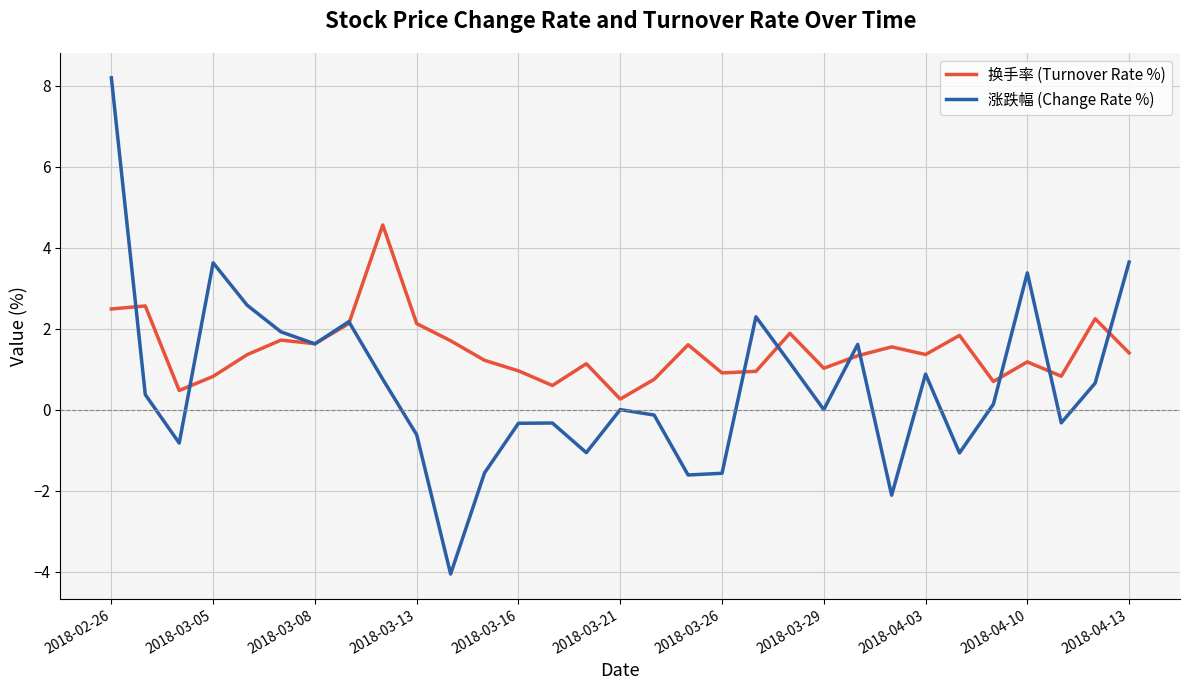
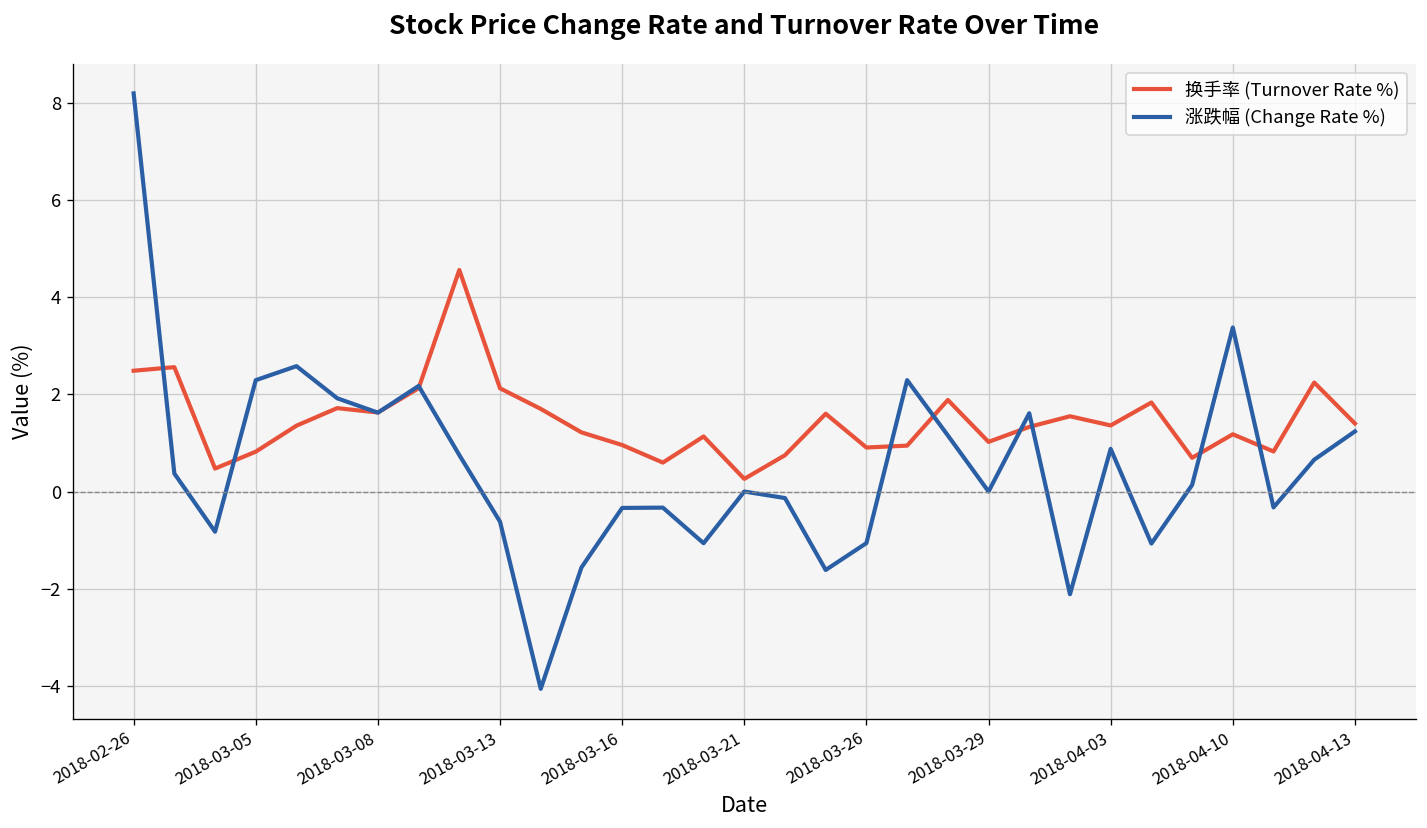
  {
    "换手率 (Turnover Rate %)": {
      "2018-02-26": 2.5,
      "2018-03-05": 0.8,
      "2018-03-13": 2.1,
      "2018-03-16": 1.0,
      "2018-03-21": 0.3,
      "2018-03-26": 0.9,
      "2018-03-29": 1.0,
      "2018-04-03": 1.4,
      "2018-04-10": 1.2,
      "2018-04-13": 1.4
    },
    "涨跌幅 (Change Rate %)": {
      "2018-02-26": 8.2,
-     "2018-03-05": 3.6,
+     "2018-03-05": 2.3,
      "2018-03-13": -0.6,
      "2018-03-16": -0.3,
      "2018-03-21": 0.0,
-     "2018-03-26": -1.6,
+     "2018-03-26": -1.1,
      "2018-03-29": 0.0,
      "2018-04-03": 0.9,
      "2018-04-10": 3.4,
-     "2018-04-13": 3.6
+     "2018-04-13": 1.2
    }
  }
